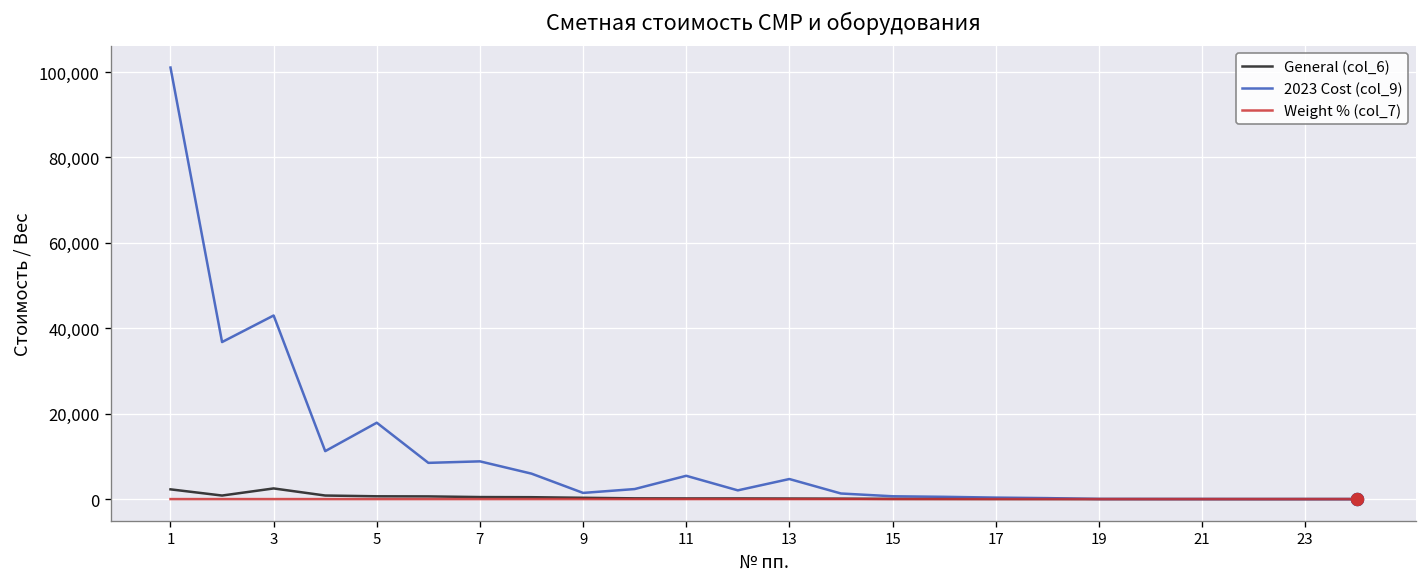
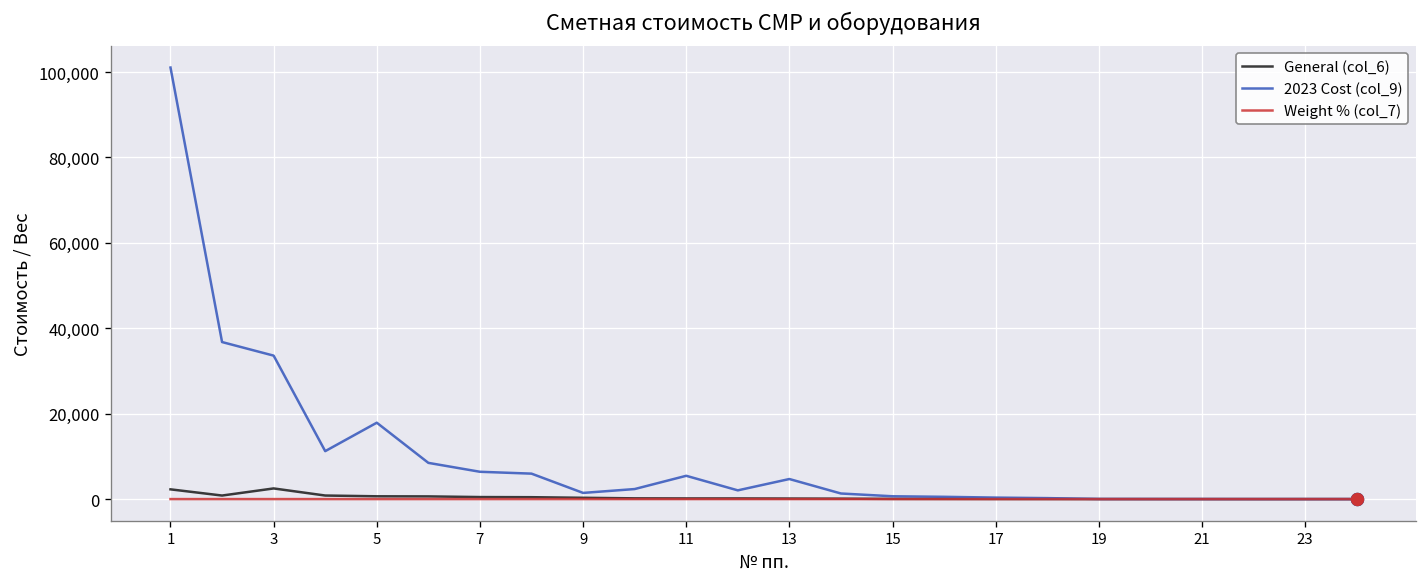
  {
    "2023 Cost (col_9)": {
      "1": "101,000",
-     "3": "43,000",
+     "3": "34,000",
      "5": "18,000",
-     "7": "9,000",
+     "7": "6,000",
      "9": "1,000",
      "11": "5,000",
      "13": "5,000"
    },
    "Weight % (col_7)": {
      "1": "0",
      "3": "0"
    }
  }
